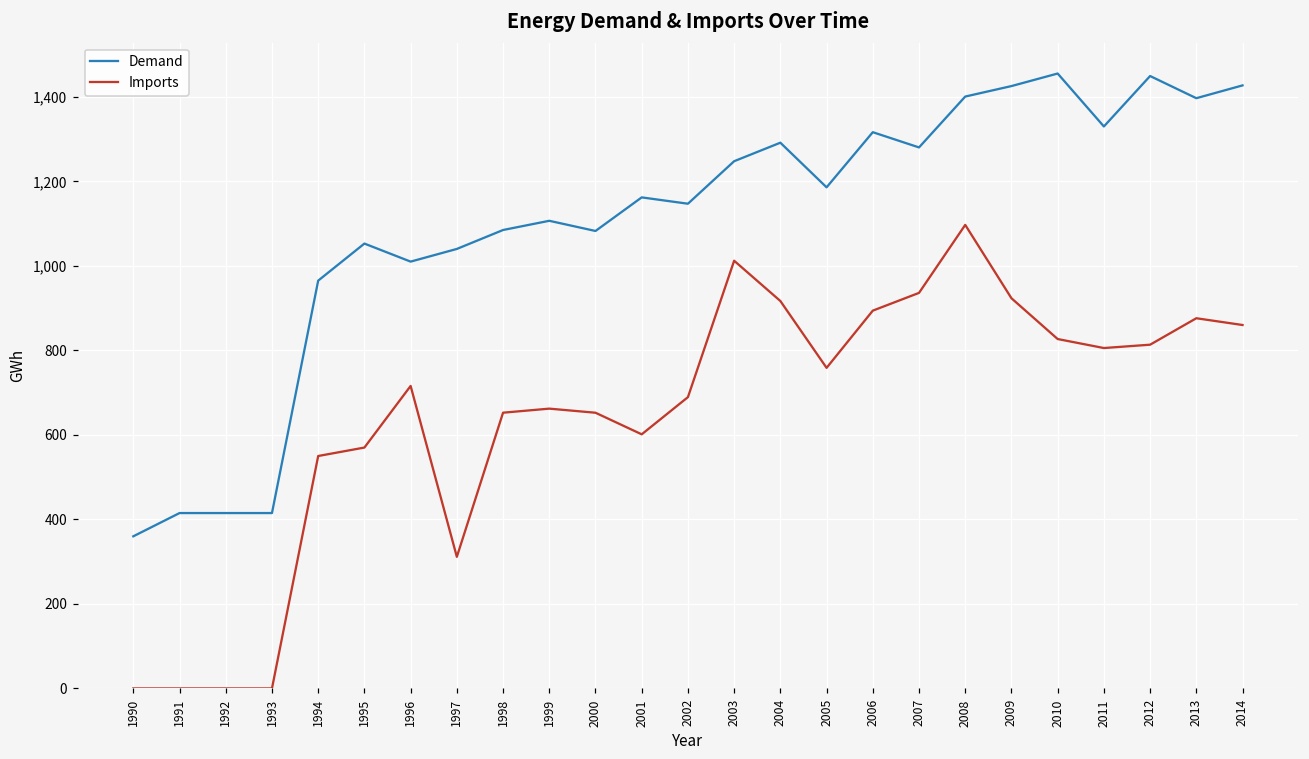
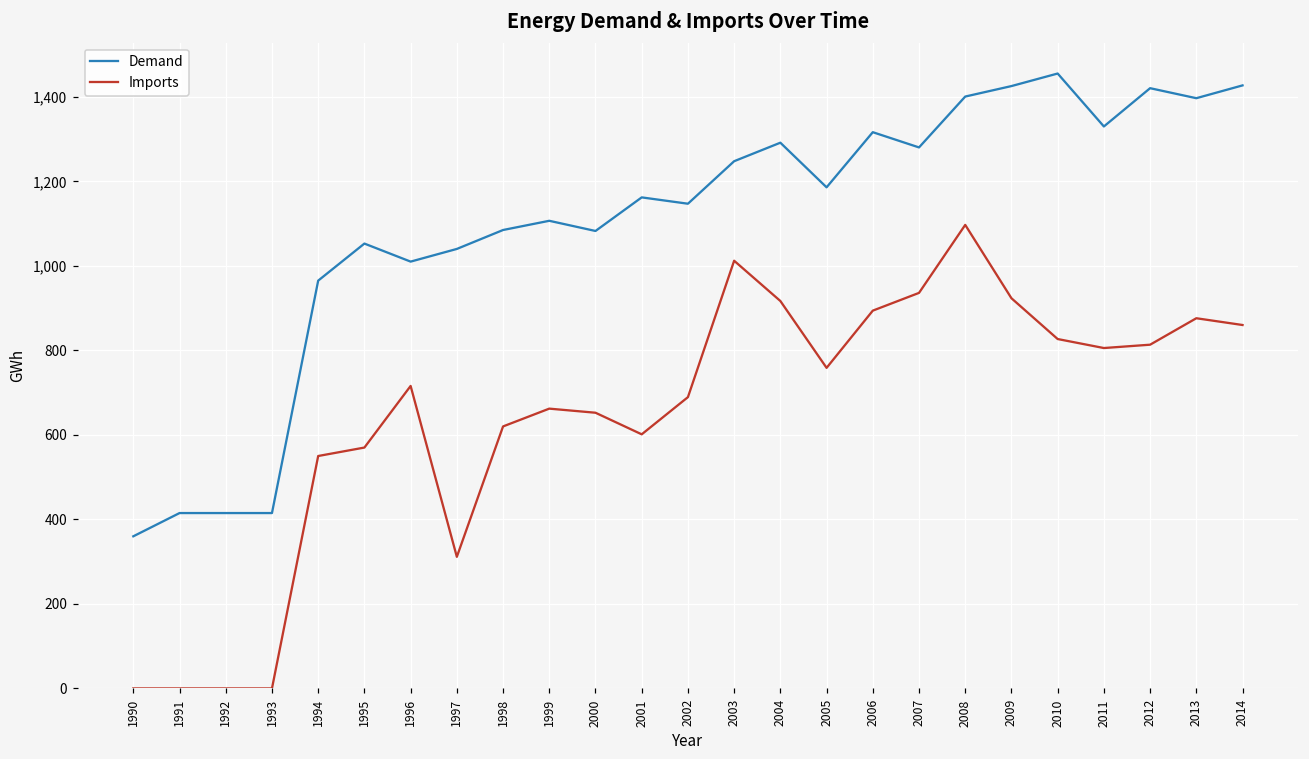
  {
    "Demand": {
      "1990": "360",
      "1991": "420",
      "1992": "420",
      "1993": "420",
      "1994": "970",
      "1995": "1,050",
      "1996": "1,010",
      "1997": "1,040",
      "1998": "1,080",
      "1999": "1,110",
      "2000": "1,080",
      "2001": "1,160",
      "2002": "1,150",
      "2003": "1,250",
      "2004": "1,290",
      "2005": "1,190",
      "2006": "1,320",
      "2007": "1,280",
      "2008": "1,400",
      "2009": "1,430",
      "2010": "1,460",
      "2011": "1,330",
-     "2012": "1,450",
+     "2012": "1,420",
      "2013": "1,400",
      "2014": "1,430"
    },
    "Imports": {
      "1990": "0",
      "1991": "0",
      "1992": "0",
      "1993": "0",
      "1994": "550",
      "1995": "570",
      "1996": "720",
      "1997": "310",
-     "1998": "650",
+     "1998": "620",
      "1999": "660",
      "2000": "650",
      "2001": "600",
      "2002": "690",
      "2003": "1,010",
      "2004": "920",
      "2005": "760",
      "2006": "890",
      "2007": "940",
      "2008": "1,100",
      "2009": "920",
      "2010": "830",
      "2011": "810",
      "2012": "810",
      "2013": "880",
      "2014": "860"
    }
  }
